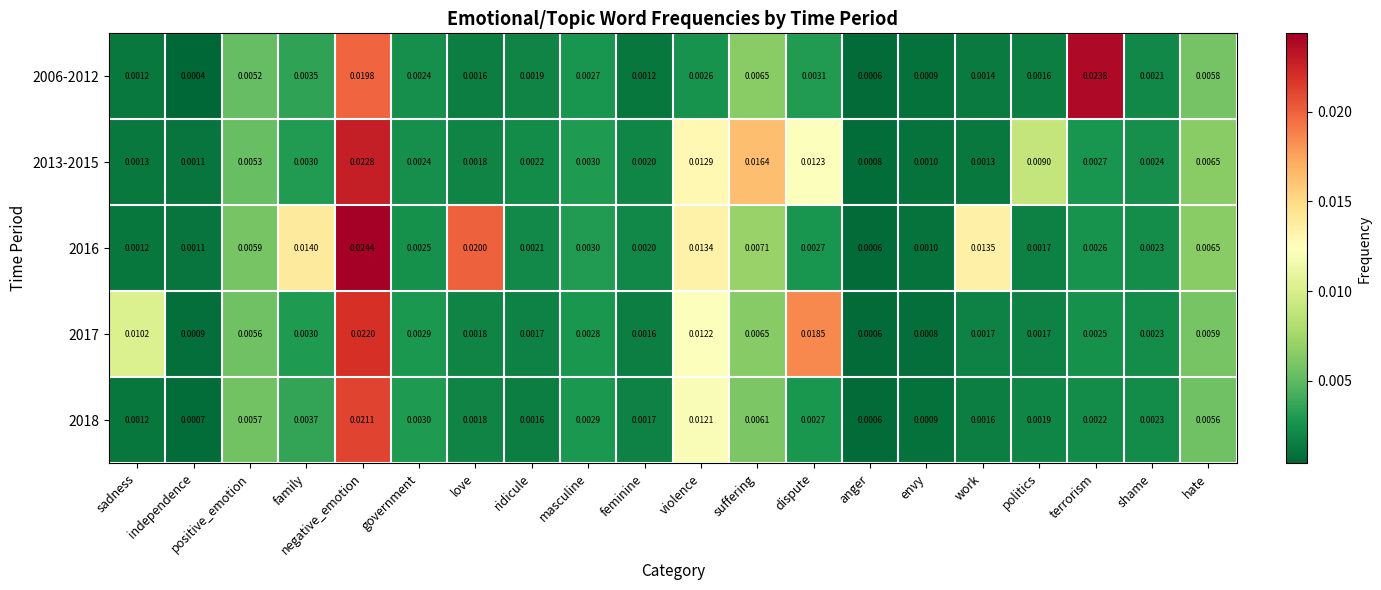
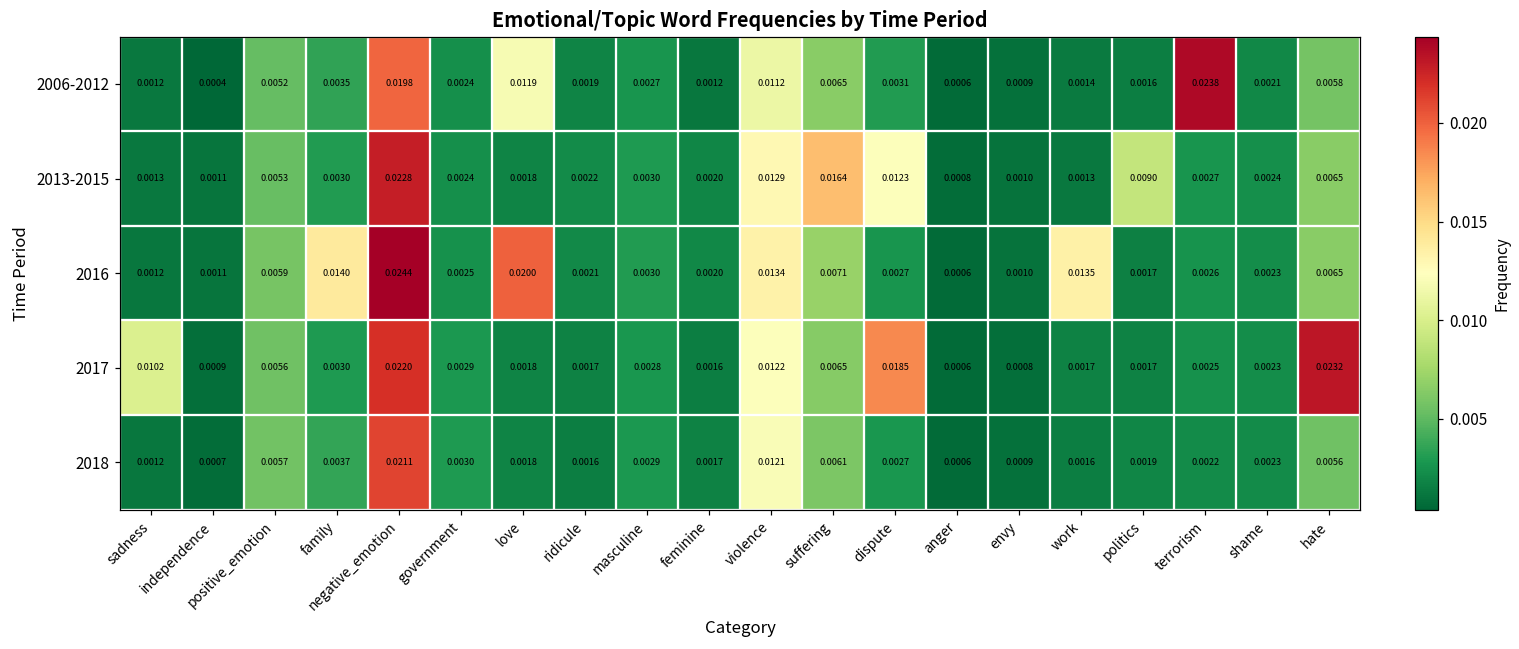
  {
    "2006-2012": {
      "sadness": 0.0012,
      "independence": 0.0004,
      "positive_emotion": 0.0052,
      "family": 0.0035,
      "negative_emotion": 0.0198,
      "government": 0.0024,
-     "love": 0.0016,
+     "love": 0.0119,
      "ridicule": 0.0019,
      "masculine": 0.0027,
      "feminine": 0.0012,
-     "violence": 0.0026,
+     "violence": 0.0112,
      "suffering": 0.0065,
      "dispute": 0.0031,
      "anger": 0.0006,
      "envy": 0.0009,
      "work": 0.0014,
      "politics": 0.0016,
      "terrorism": 0.0238,
      "shame": 0.0021,
      "hate": 0.0058
    },
    "2013-2015": {
      "sadness": 0.0013,
      "independence": 0.0011,
      "positive_emotion": 0.0053,
      "family": 0.0030,
      "negative_emotion": 0.0228,
      "government": 0.0024,
      "love": 0.0018,
      "ridicule": 0.0022,
      "masculine": 0.0030,
      "feminine": 0.0020,
      "violence": 0.0129,
      "suffering": 0.0164,
      "dispute": 0.0123,
      "anger": 0.0008,
      "envy": 0.0010,
      "work": 0.0013,
      "politics": 0.0090,
      "terrorism": 0.0027,
      "shame": 0.0024,
      "hate": 0.0065
    },
    "2016": {
      "sadness": 0.0012,
      "independence": 0.0011,
      "positive_emotion": 0.0059,
      "family": 0.0140,
      "negative_emotion": 0.0244,
      "government": 0.0025,
      "love": 0.0200,
      "ridicule": 0.0021,
      "masculine": 0.0030,
      "feminine": 0.0020,
      "violence": 0.0134,
      "suffering": 0.0071,
      "dispute": 0.0027,
      "anger": 0.0006,
      "envy": 0.0010,
      "work": 0.0135,
      "politics": 0.0017,
      "terrorism": 0.0026,
      "shame": 0.0023,
      "hate": 0.0065
    },
    "2017": {
      "sadness": 0.0102,
      "independence": 0.0009,
      "positive_emotion": 0.0056,
      "family": 0.0030,
      "negative_emotion": 0.0220,
      "government": 0.0029,
      "love": 0.0018,
      "ridicule": 0.0017,
      "masculine": 0.0028,
      "feminine": 0.0016,
      "violence": 0.0122,
      "suffering": 0.0065,
      "dispute": 0.0185,
      "anger": 0.0006,
      "envy": 0.0008,
      "work": 0.0017,
      "politics": 0.0017,
      "terrorism": 0.0025,
      "shame": 0.0023,
-     "hate": 0.0059
+     "hate": 0.0232
    },
    "2018": {
      "sadness": 0.0012,
      "independence": 0.0007,
      "positive_emotion": 0.0057,
      "family": 0.0037,
      "negative_emotion": 0.0211,
      "government": 0.0030,
      "love": 0.0018,
      "ridicule": 0.0016,
      "masculine": 0.0029,
      "feminine": 0.0017,
      "violence": 0.0121,
      "suffering": 0.0061,
      "dispute": 0.0027,
      "anger": 0.0006,
      "envy": 0.0009,
      "work": 0.0016,
      "politics": 0.0019,
      "terrorism": 0.0022,
      "shame": 0.0023,
      "hate": 0.0056
    }
  }
